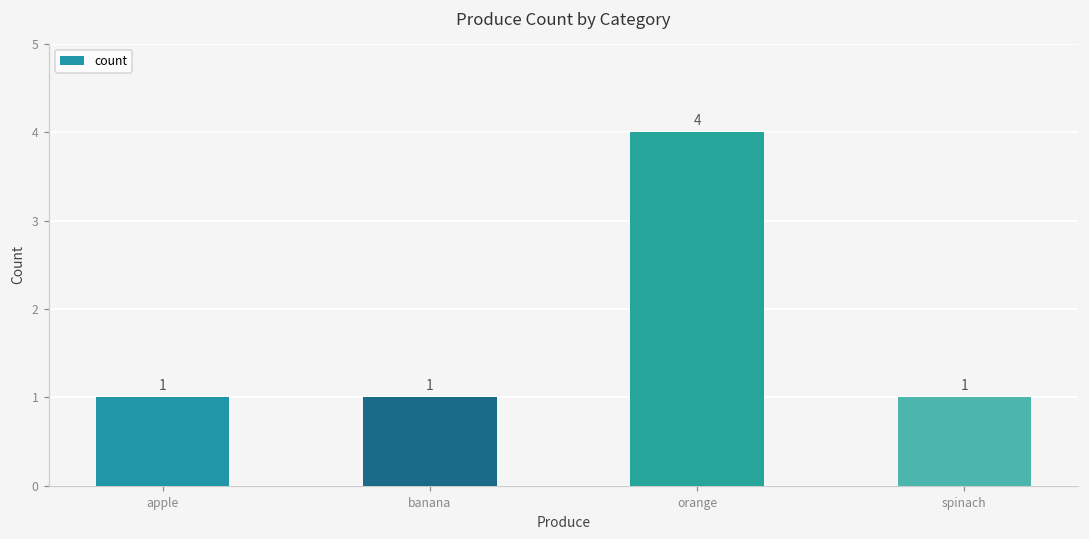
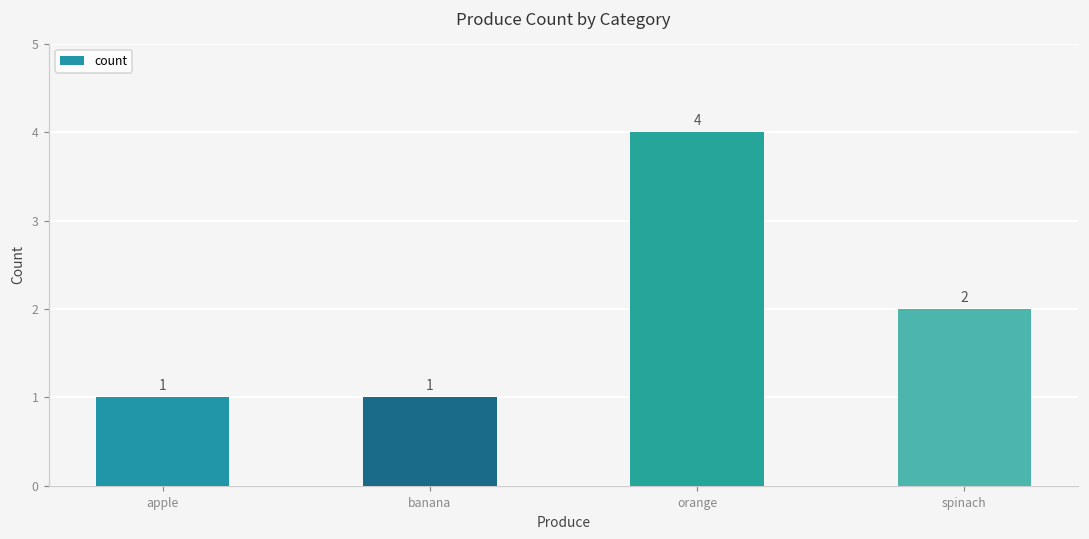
  {
    "apple": 1,
    "banana": 1,
    "orange": 4,
-   "spinach": 1
+   "spinach": 2
  }
